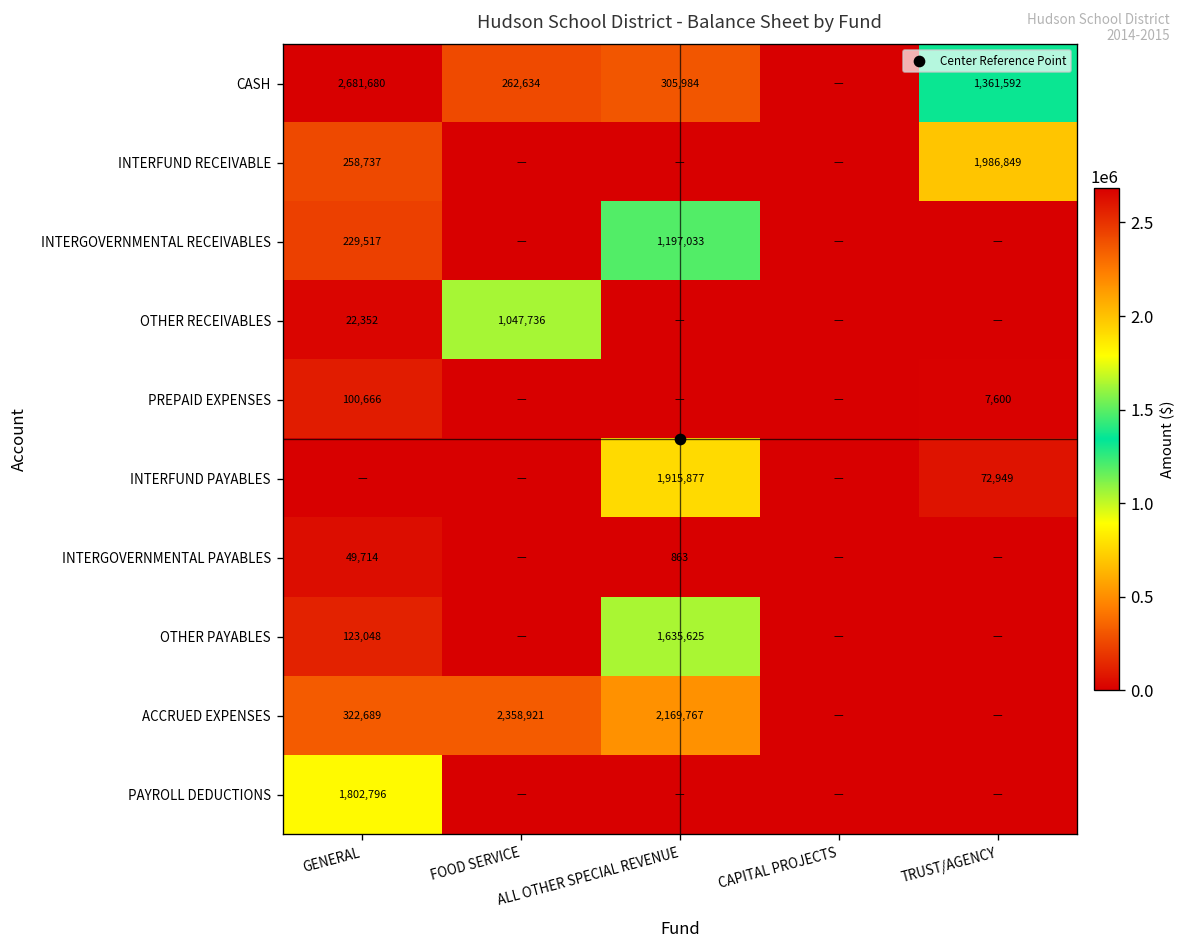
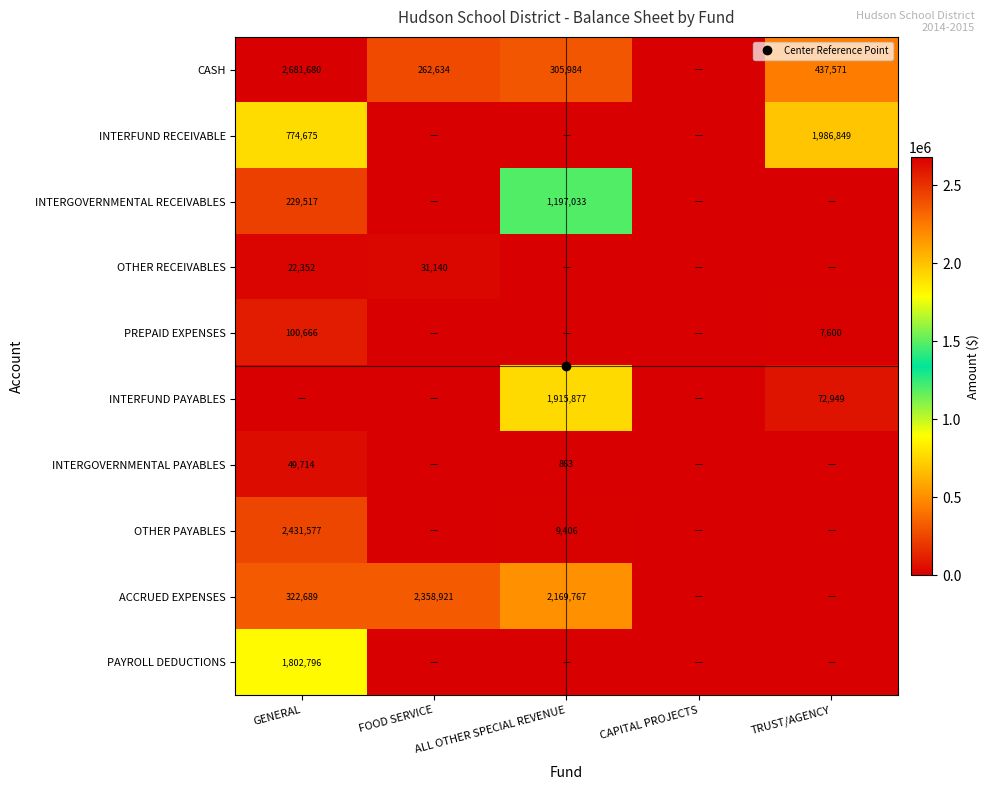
  {
    "CASH": {
      "GENERAL": "2,681,680",
      "FOOD SERVICE": "262,634",
      "ALL OTHER SPECIAL REVENUE": "305,984",
-     "TRUST/AGENCY": "1,361,592"
+     "TRUST/AGENCY": "437,571"
    },
    "INTERFUND RECEIVABLE": {
-     "GENERAL": "258,737",
+     "GENERAL": "774,675",
      "TRUST/AGENCY": "1,986,849"
    },
    "INTERGOVERNMENTAL RECEIVABLES": {
      "GENERAL": "229,517",
      "ALL OTHER SPECIAL REVENUE": "1,197,033"
    },
    "OTHER RECEIVABLES": {
      "GENERAL": "22,352",
-     "FOOD SERVICE": "1,047,736"
+     "FOOD SERVICE": "31,140"
    },
    "PREPAID EXPENSES": {
      "GENERAL": "100,666",
      "TRUST/AGENCY": "7,600"
    },
    "INTERFUND PAYABLES": {
      "ALL OTHER SPECIAL REVENUE": "1,915,877",
      "TRUST/AGENCY": "72,949"
    },
    "INTERGOVERNMENTAL PAYABLES": {
      "GENERAL": "49,714",
      "ALL OTHER SPECIAL REVENUE": "863"
    },
    "OTHER PAYABLES": {
-     "GENERAL": "123,048",
-     "ALL OTHER SPECIAL REVENUE": "1,635,625"
+     "GENERAL": "2,431,577",
+     "ALL OTHER SPECIAL REVENUE": "9,406"
    },
    "ACCRUED EXPENSES": {
      "GENERAL": "322,689",
      "FOOD SERVICE": "2,358,921",
      "ALL OTHER SPECIAL REVENUE": "2,169,767"
    },
    "PAYROLL DEDUCTIONS": {
      "GENERAL": "1,802,796"
    }
  }
